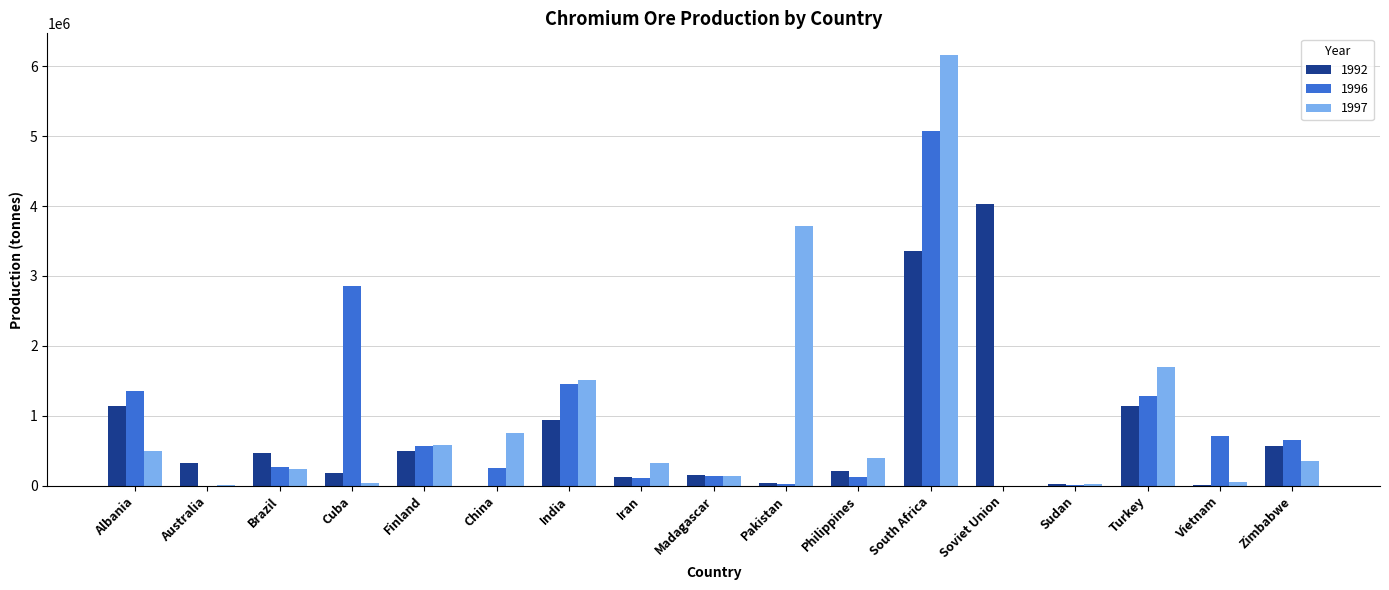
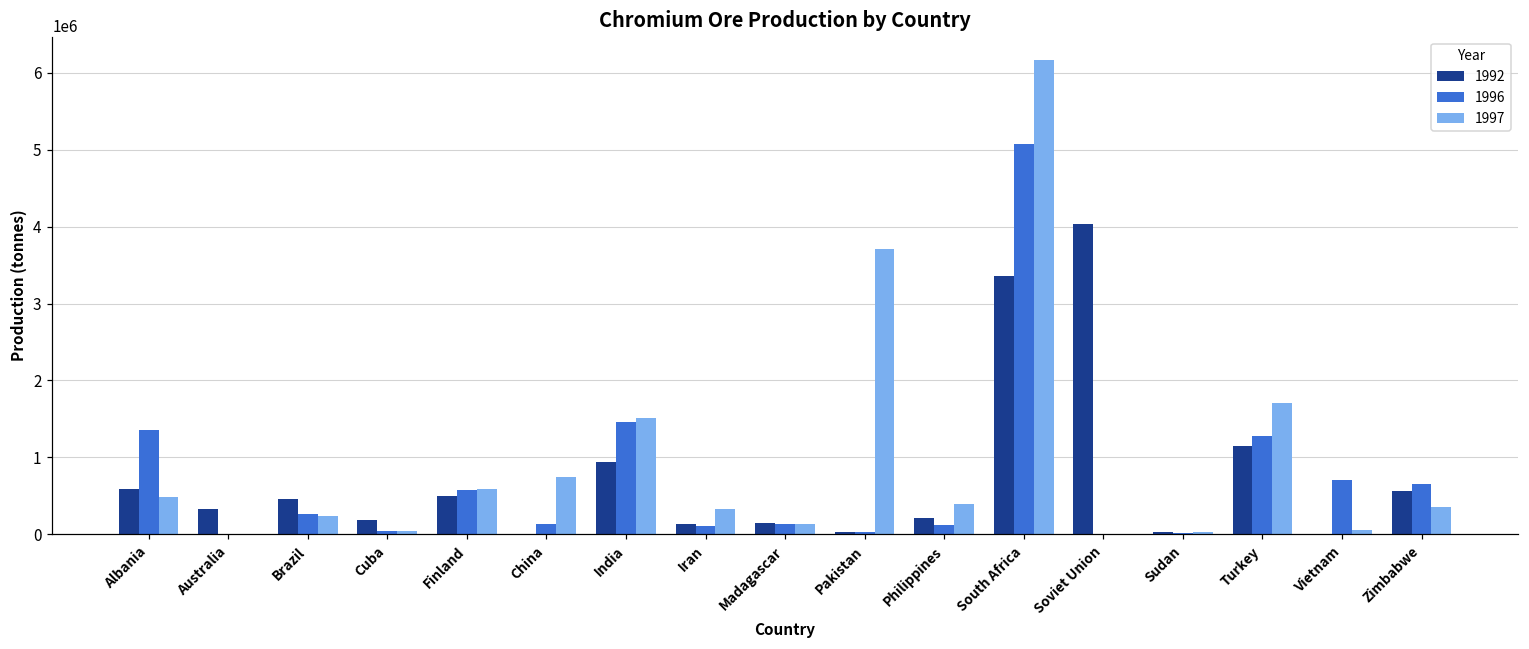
  {
    "1992": {
-     "Albania": 1100000,
+     "Albania": 600000,
      "Australia": 300000,
      "Brazil": 500000,
      "Cuba": 200000,
      "Finland": 500000,
      "China": 0,
      "India": 900000,
      "Iran": 100000,
      "Madagascar": 100000,
      "Philippines": 200000,
      "South Africa": 3400000,
      "Soviet Union": 4000000,
      "Turkey": 1100000,
      "Zimbabwe": 600000
    },
    "1996": {
      "Albania": 1400000,
      "Australia": 0,
      "Brazil": 300000,
-     "Cuba": 2800000,
+     "Cuba": 0,
      "Finland": 600000,
-     "China": 300000,
+     "China": 100000,
      "India": 1500000,
      "Iran": 100000,
      "Madagascar": 100000,
      "Philippines": 100000,
      "South Africa": 5100000,
      "Soviet Union": 0,
      "Turkey": 1300000,
      "Vietnam": 700000,
      "Zimbabwe": 700000
    },
    "1997": {
      "Albania": 500000,
      "Brazil": 200000,
      "Cuba": 0,
      "Finland": 600000,
      "China": 800000,
      "India": 1500000,
      "Iran": 300000,
      "Madagascar": 100000,
      "Pakistan": 3700000,
      "Philippines": 400000,
      "South Africa": 6200000,
      "Soviet Union": 0,
      "Turkey": 1700000,
      "Vietnam": 100000,
      "Zimbabwe": 400000
    }
  }
